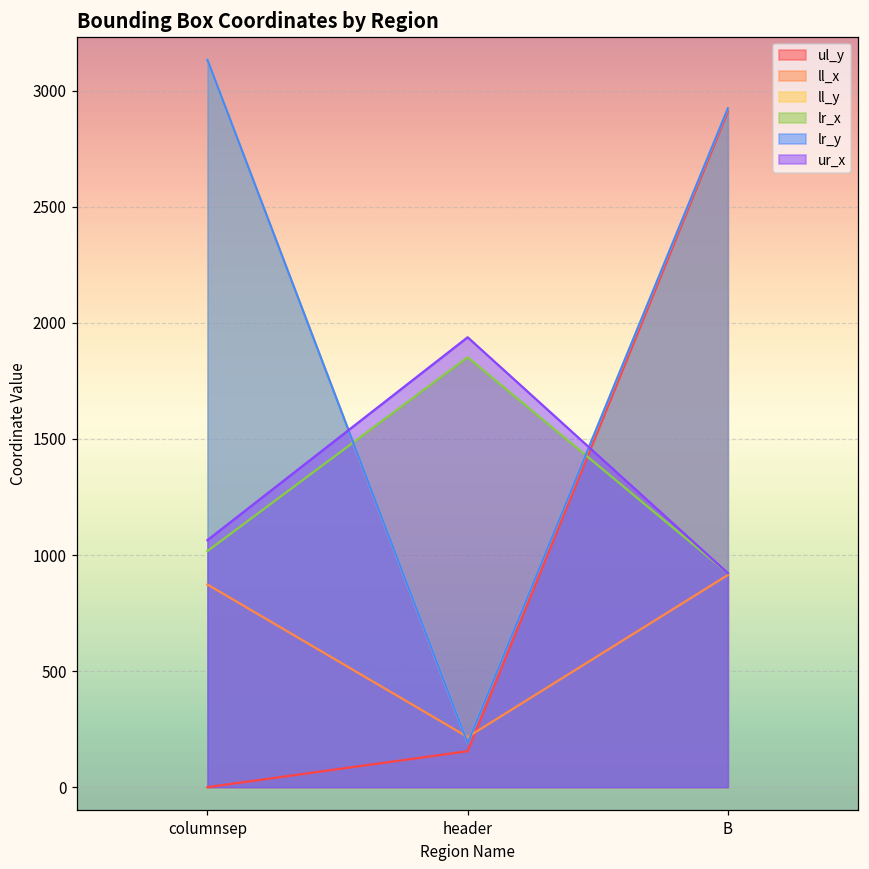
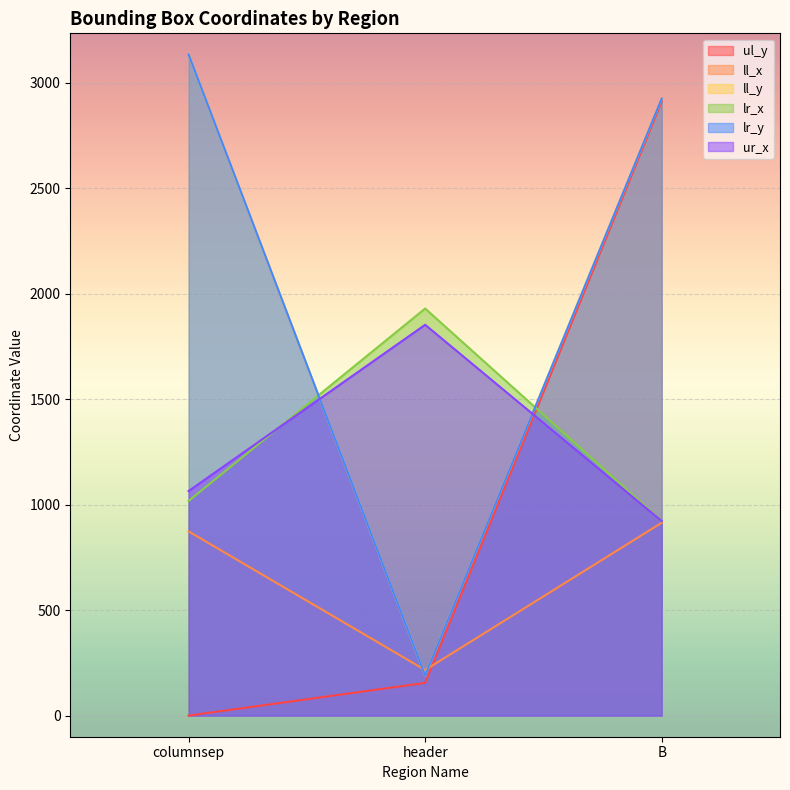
  {
    "lr_y": {
      "columnsep": 3130,
      "header": 190,
      "B": 2920
    },
    "lr_x": {
      "columnsep": 1020,
-     "header": 1850
+     "header": 1930
    },
    "ur_x": {
      "columnsep": 1060,
-     "header": 1940
+     "header": 1850
    }
  }
